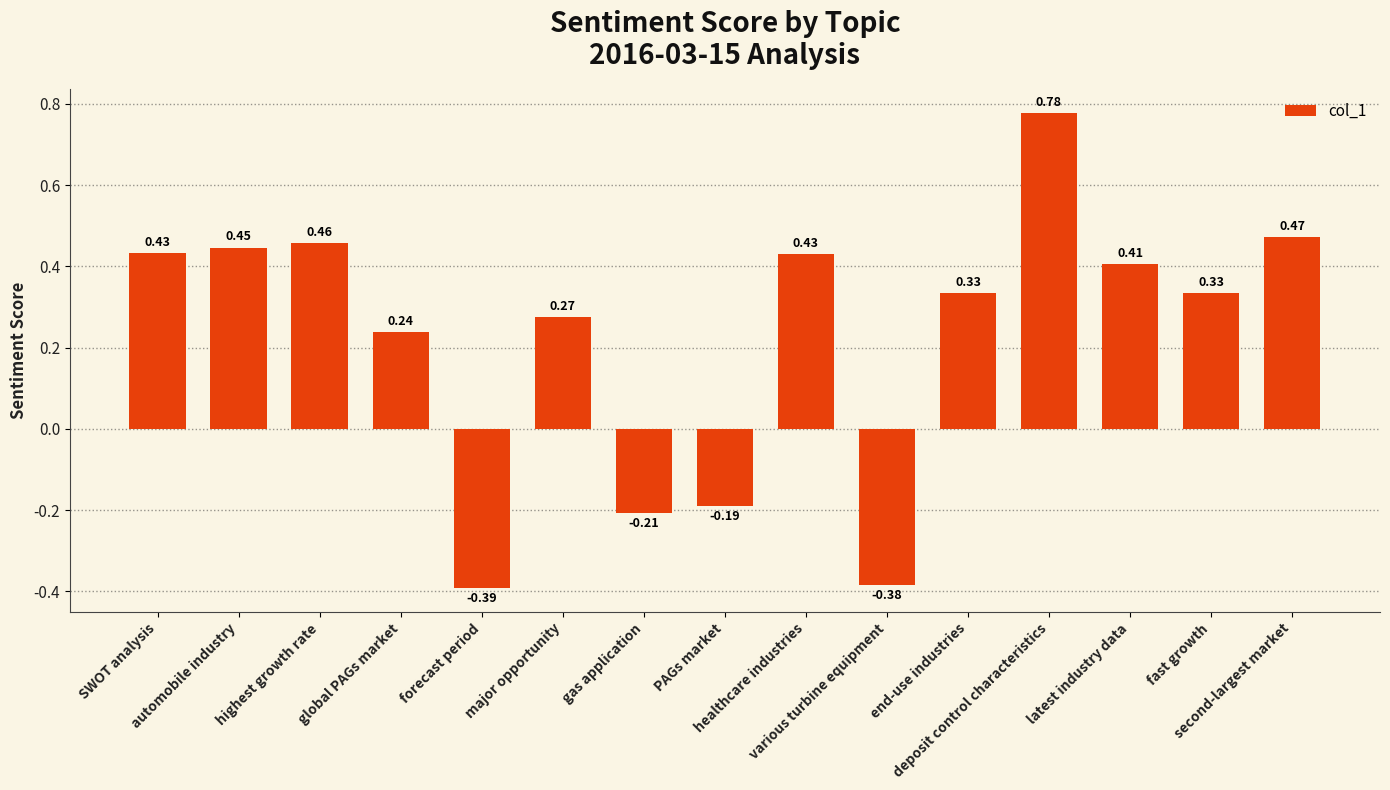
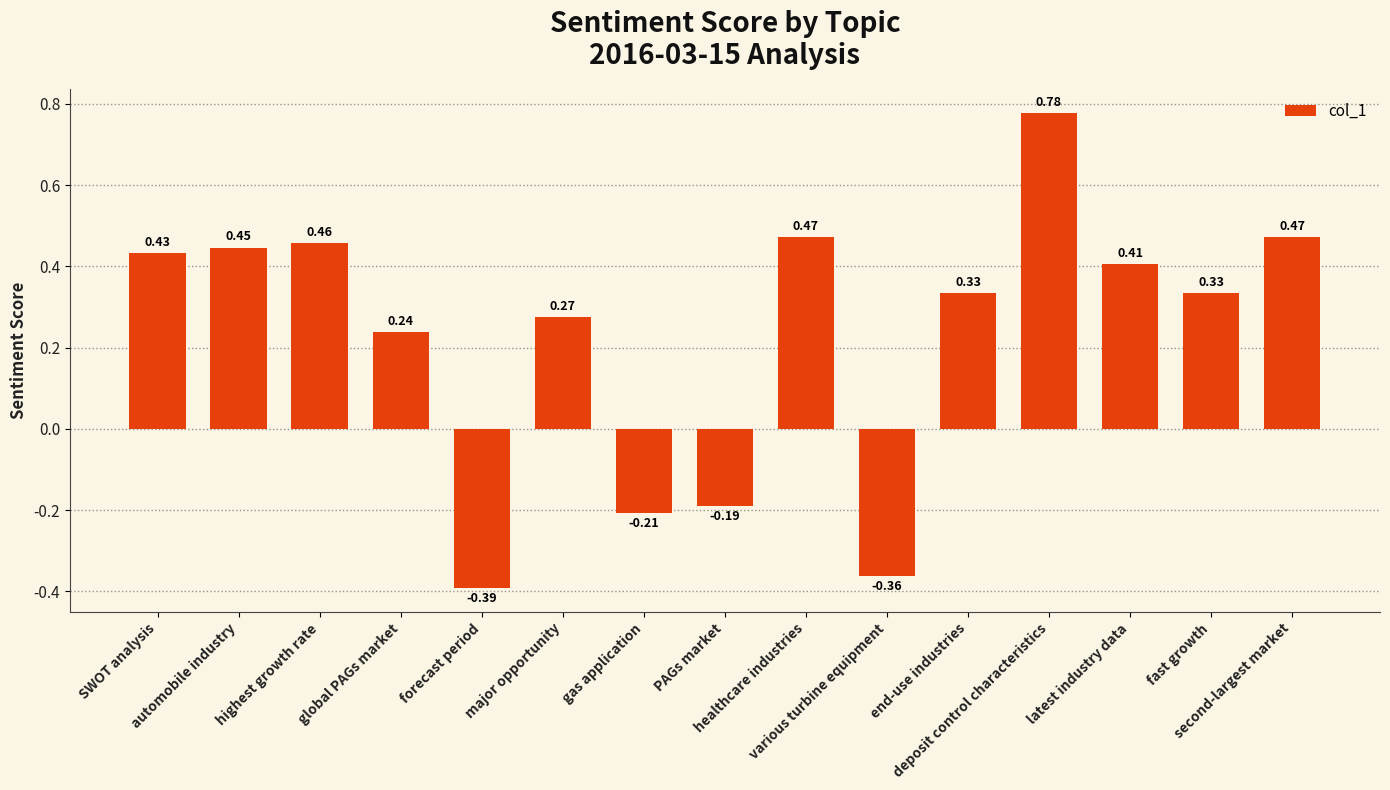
  {
    "SWOT analysis": 0.43,
    "automobile industry": 0.45,
    "highest growth rate": 0.46,
    "global PAGs market": 0.24,
    "forecast period": -0.39,
    "major opportunity": 0.27,
    "gas application": -0.21,
    "PAGs market": -0.19,
-   "healthcare industries": 0.43,
-   "various turbine equipment": -0.38,
+   "healthcare industries": 0.47,
+   "various turbine equipment": -0.36,
    "end-use industries": 0.33,
    "deposit control characteristics": 0.78,
    "latest industry data": 0.41,
    "fast growth": 0.33,
    "second-largest market": 0.47
  }
